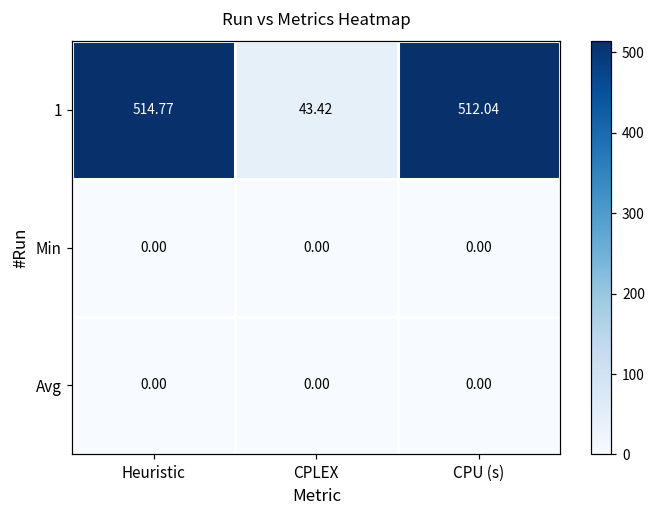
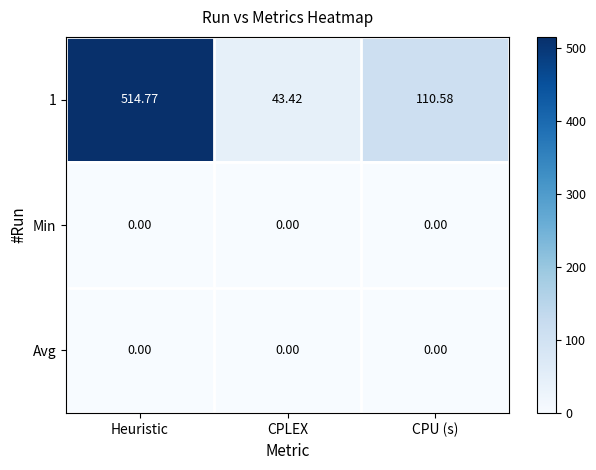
  {
    "1": {
      "Heuristic": 514.77,
      "CPLEX": 43.42,
-     "CPU (s)": 512.04
+     "CPU (s)": 110.58
    },
    "Min": {
      "Heuristic": 0.00,
      "CPLEX": 0.00,
      "CPU (s)": 0.00
    },
    "Avg": {
      "Heuristic": 0.00,
      "CPLEX": 0.00,
      "CPU (s)": 0.00
    }
  }
